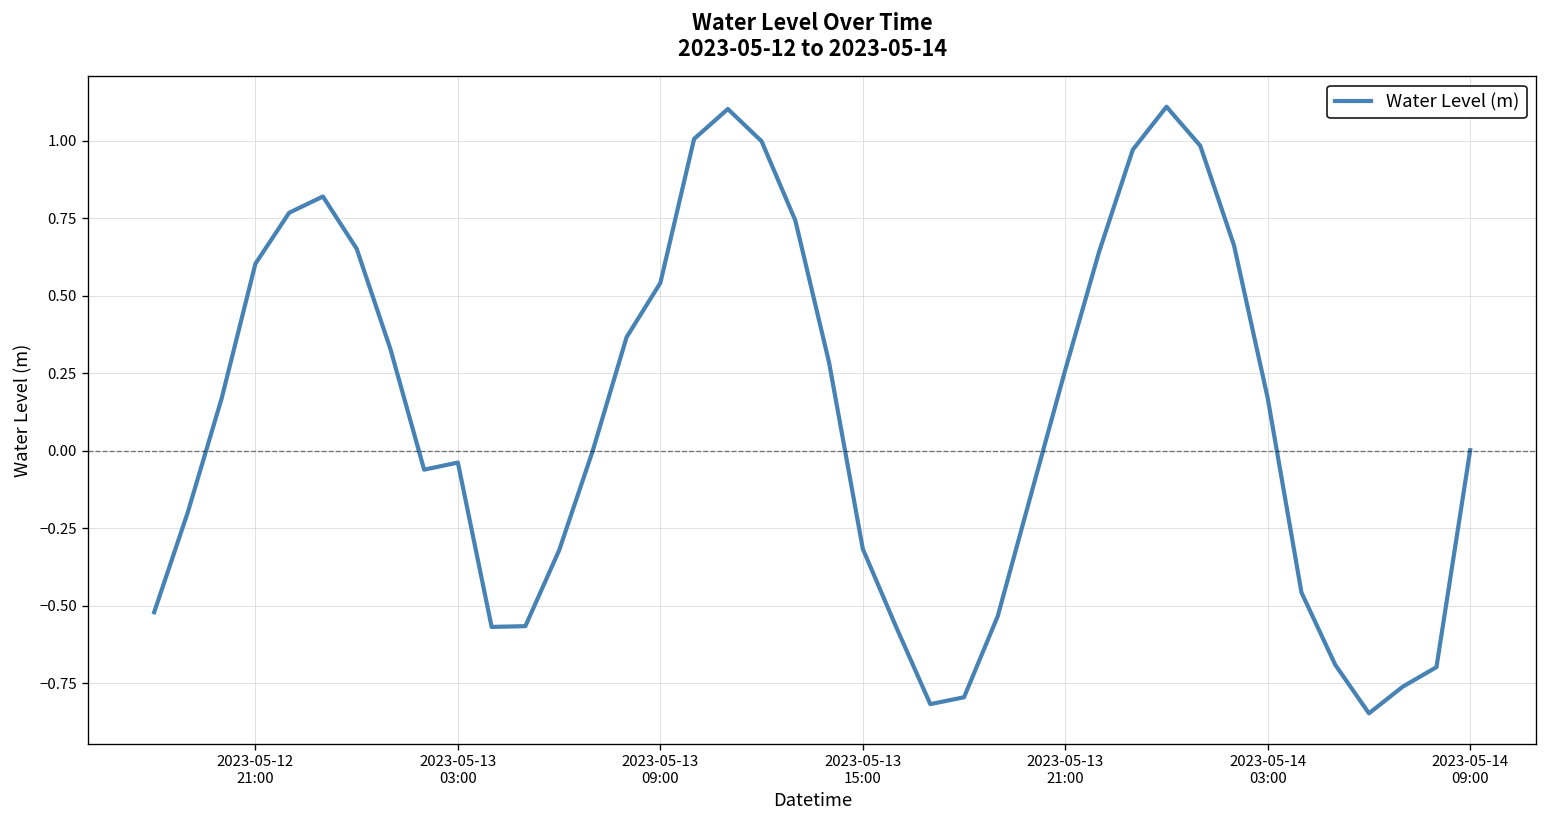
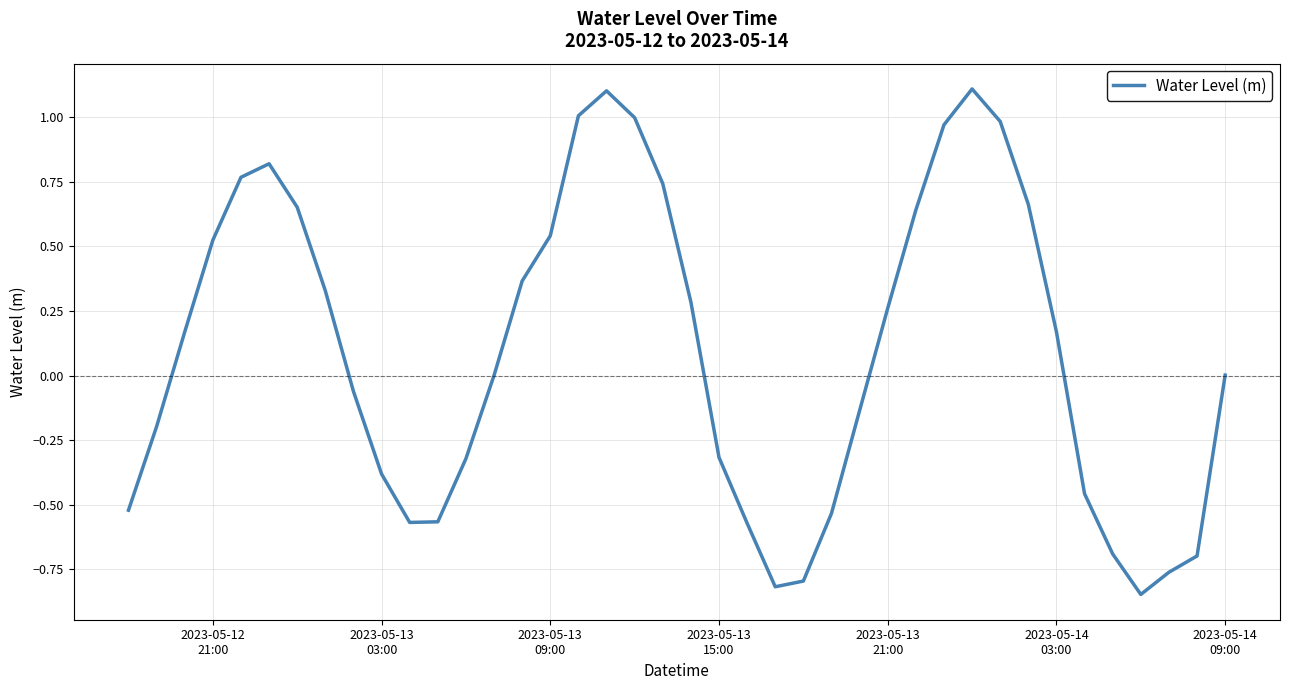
  {
-   "2023-05-12 21:00": 0.60,
-   "2023-05-13 03:00": -0.04,
+   "2023-05-12 21:00": 0.52,
+   "2023-05-13 03:00": -0.38,
    "2023-05-13 09:00": 0.54,
    "2023-05-13 15:00": -0.32,
    "2023-05-13 21:00": 0.26,
    "2023-05-14 03:00": 0.17,
    "2023-05-14 09:00": 0.00
  }
